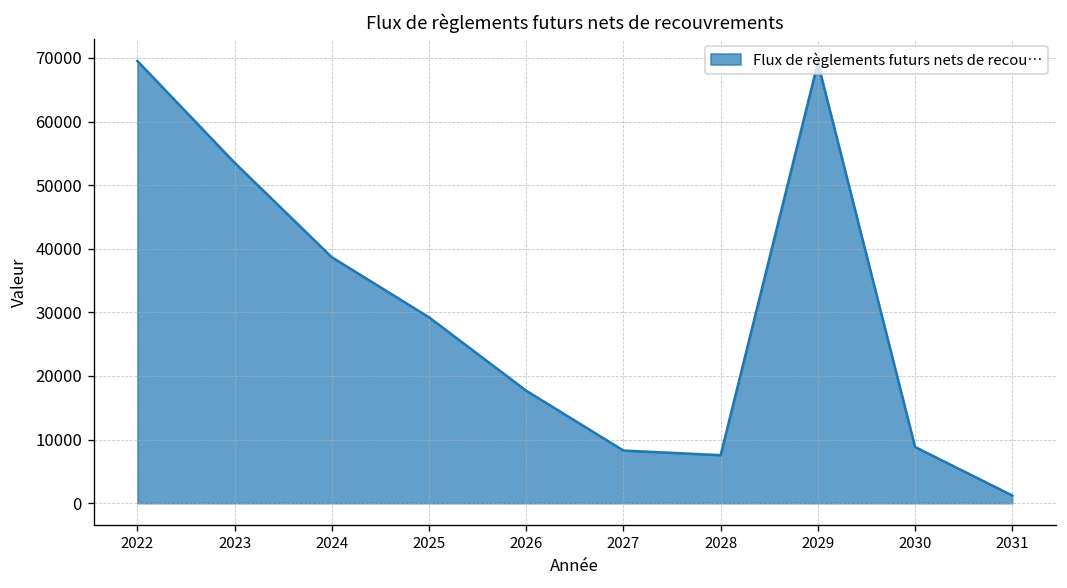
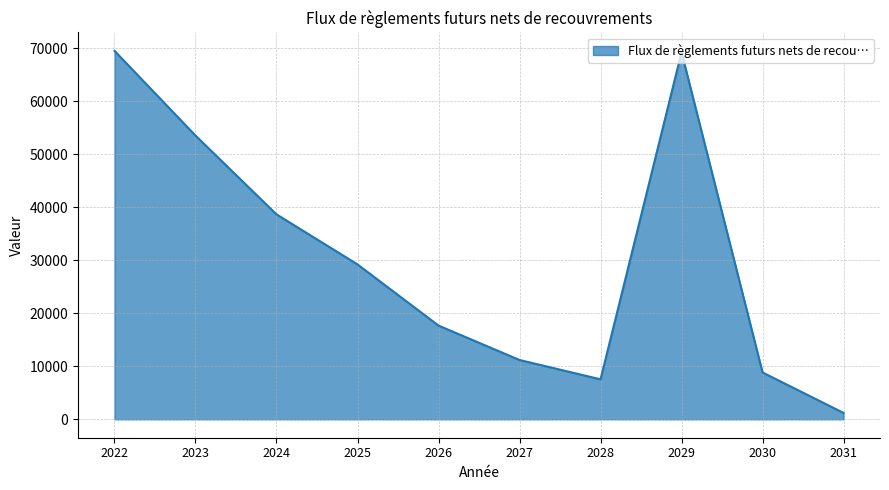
  {
    "2022": 70000,
    "2023": 54000,
    "2024": 39000,
    "2025": 29000,
    "2026": 18000,
-   "2027": 8000,
+   "2027": 11000,
    "2028": 8000,
    "2030": 9000,
    "2031": 1000
  }
